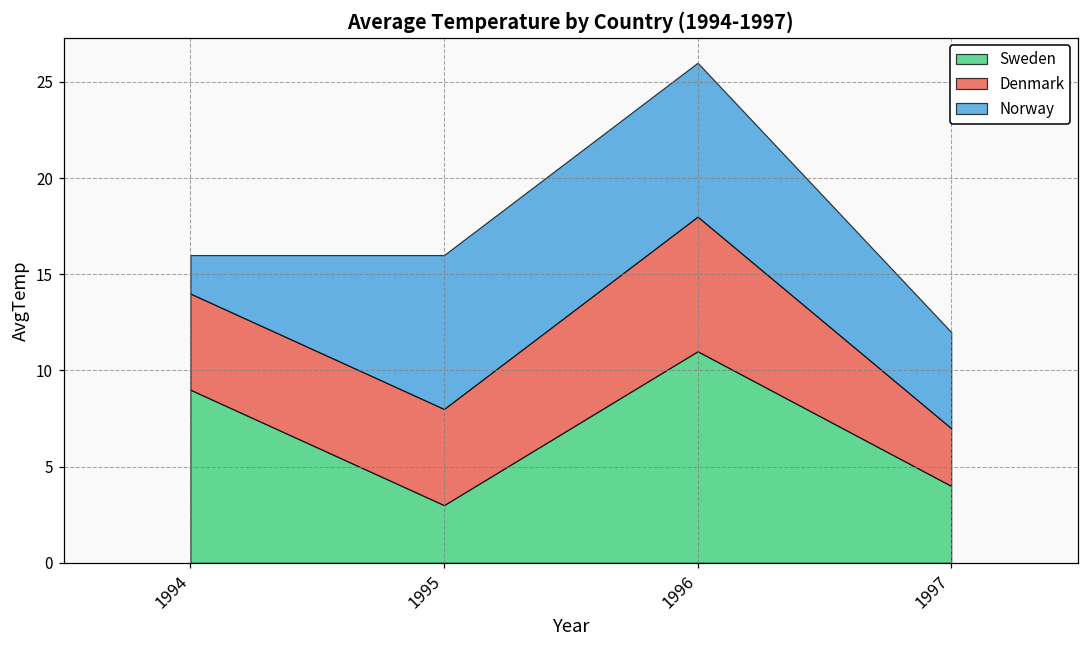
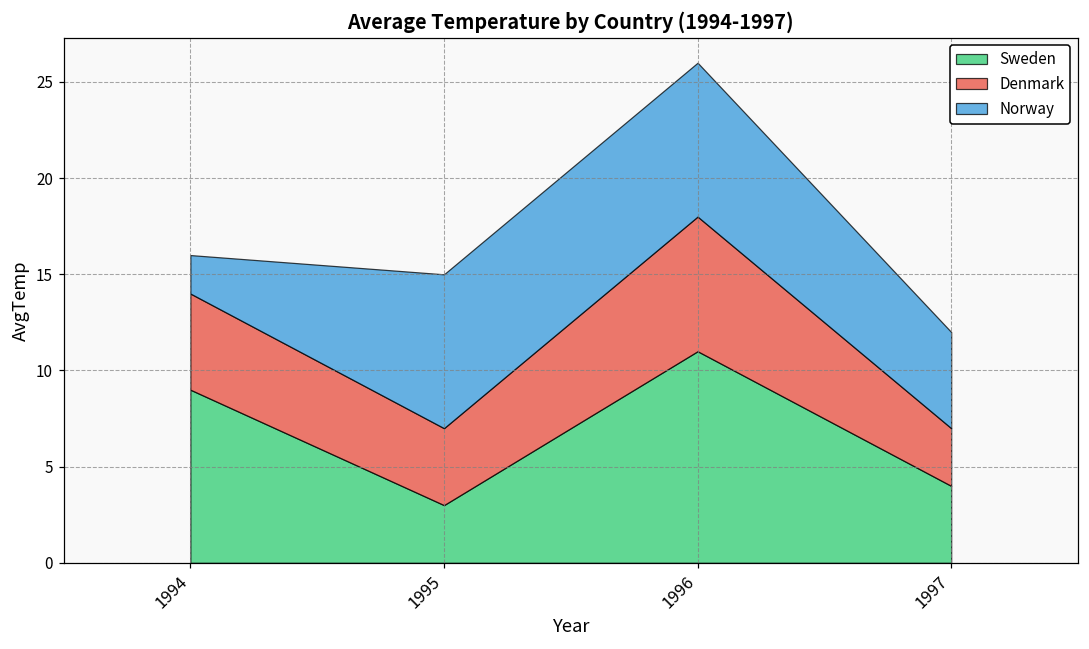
  {
    "Sweden": {
      "1994": 9,
      "1995": 3,
      "1996": 11,
      "1997": 4
    },
    "Denmark": {
      "1994": 5,
-     "1995": 5,
+     "1995": 4,
      "1996": 7,
      "1997": 3
    },
    "Norway": {
      "1994": 2,
      "1995": 8,
      "1996": 8,
      "1997": 5
    }
  }
